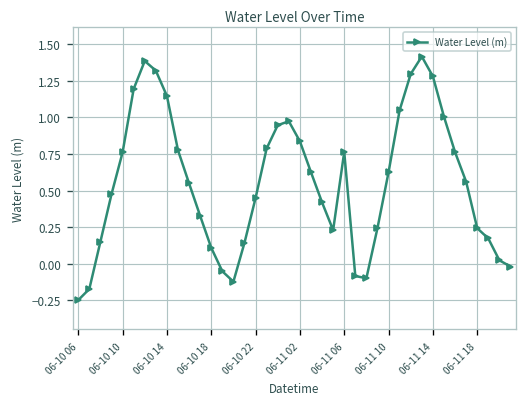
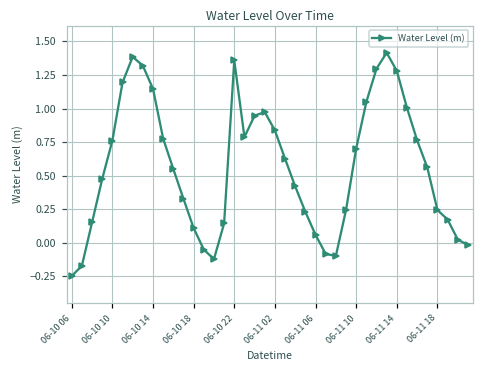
  {
    "06-10 06": -0.25,
    "06-10 10": 0.76,
    "06-10 14": 1.15,
    "06-10 18": 0.11,
-   "06-10 22": 0.45,
+   "06-10 22": 1.36,
    "06-11 02": 0.84,
-   "06-11 06": 0.76,
-   "06-11 10": 0.63,
+   "06-11 06": 0.06,
+   "06-11 10": 0.70,
    "06-11 14": 1.28,
    "06-11 18": 0.24
  }
